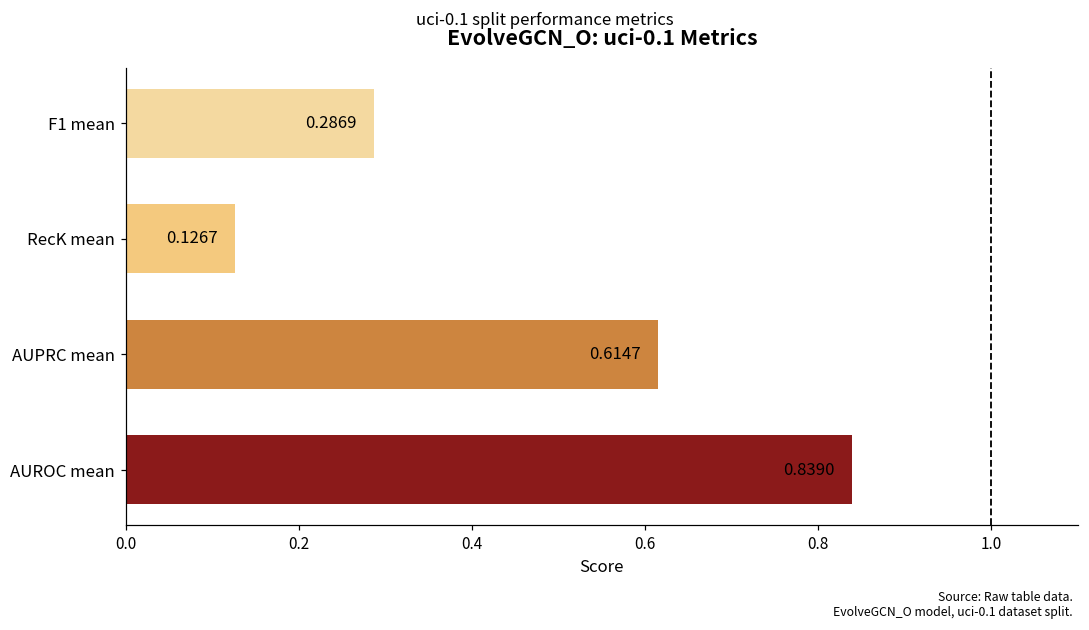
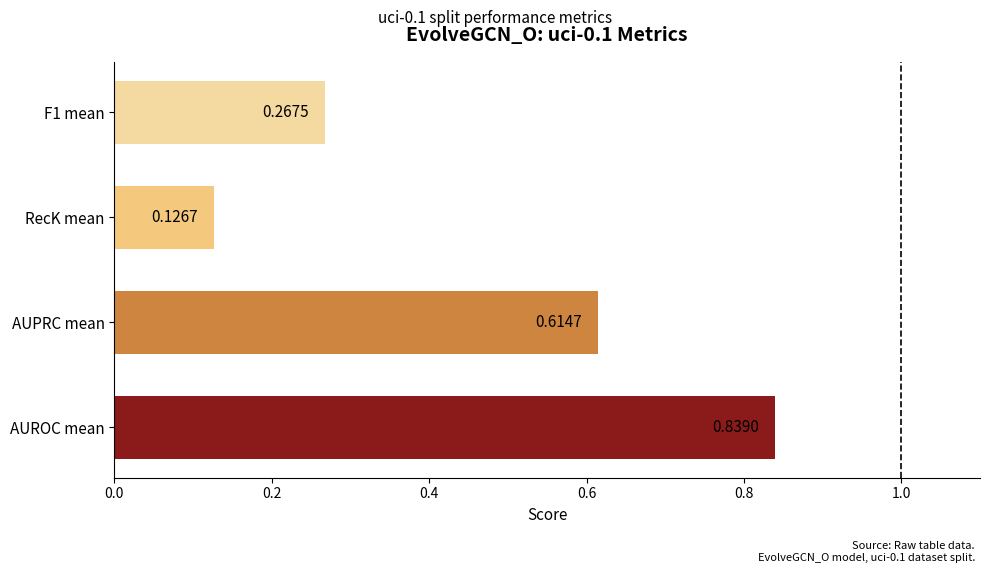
  {
-   "F1 mean": 0.2869,
+   "F1 mean": 0.2675,
    "RecK mean": 0.1267,
    "AUPRC mean": 0.6147,
    "AUROC mean": 0.8390
  }
